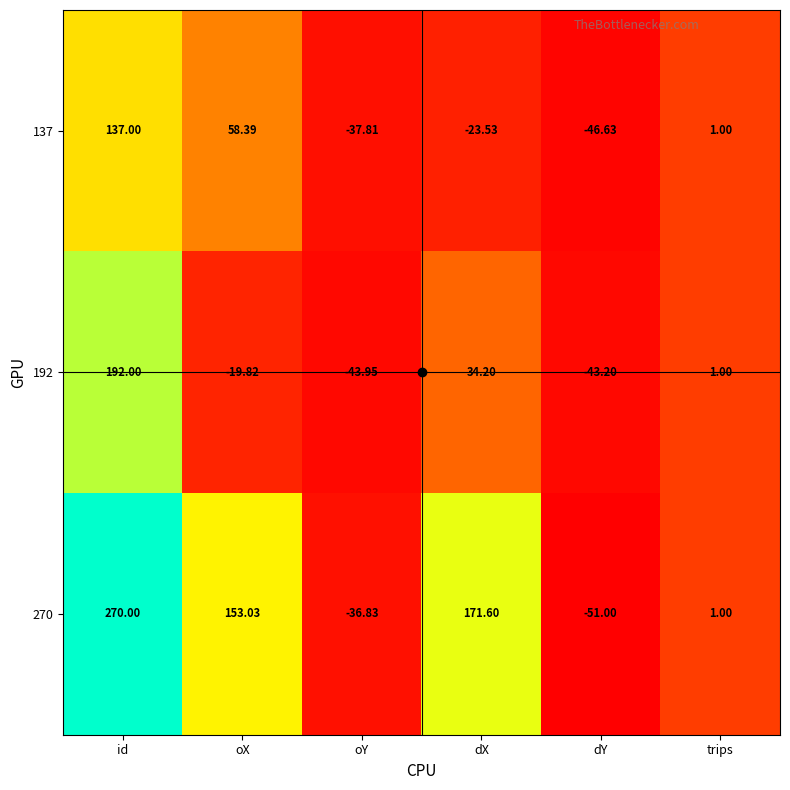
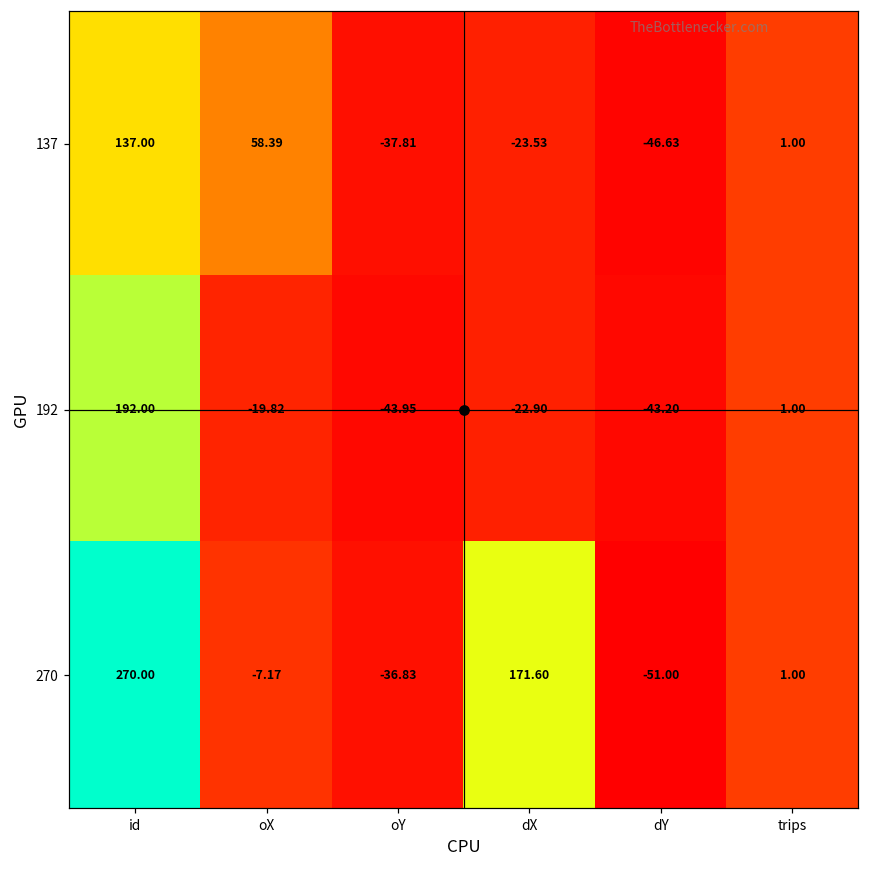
  {
    "137": {
      "id": 137.00,
      "oX": 58.39,
      "oY": -37.81,
      "dX": -23.53,
      "dY": -46.63,
      "trips": 1.00
    },
    "192": {
      "id": 192.00,
      "oX": -19.82,
      "oY": -43.95,
-     "dX": 34.20,
+     "dX": -22.90,
      "dY": -43.20,
      "trips": 1.00
    },
    "270": {
      "id": 270.00,
-     "oX": 153.03,
+     "oX": -7.17,
      "oY": -36.83,
      "dX": 171.60,
      "dY": -51.00,
      "trips": 1.00
    }
  }
